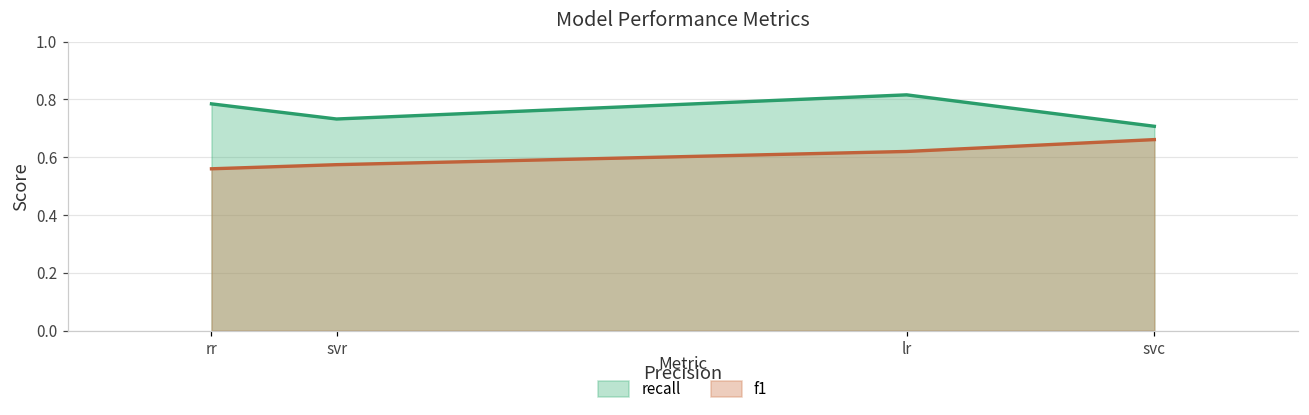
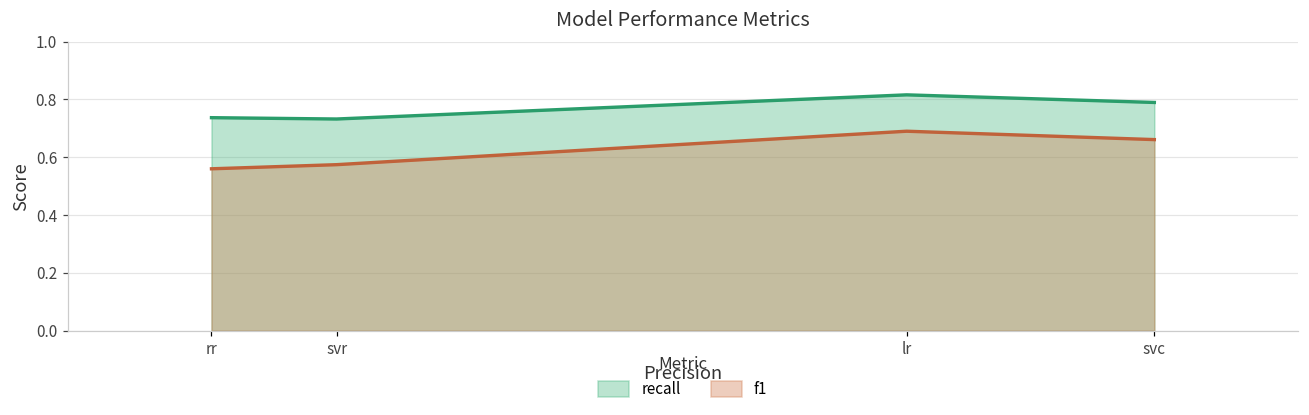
  {
    "recall": {
-     "rr": 0.78,
+     "rr": 0.74,
      "svr": 0.73,
      "lr": 0.82,
-     "svc": 0.71
+     "svc": 0.79
    },
    "f1": {
      "rr": 0.56,
      "svr": 0.57,
-     "lr": 0.62,
+     "lr": 0.69,
      "svc": 0.66
    }
  }
